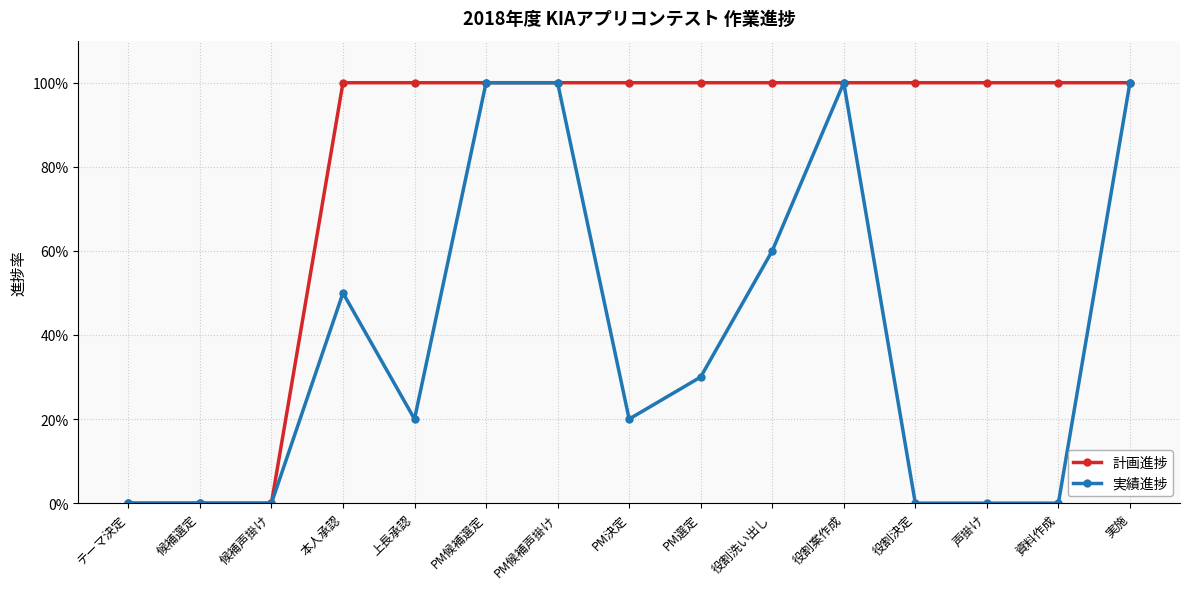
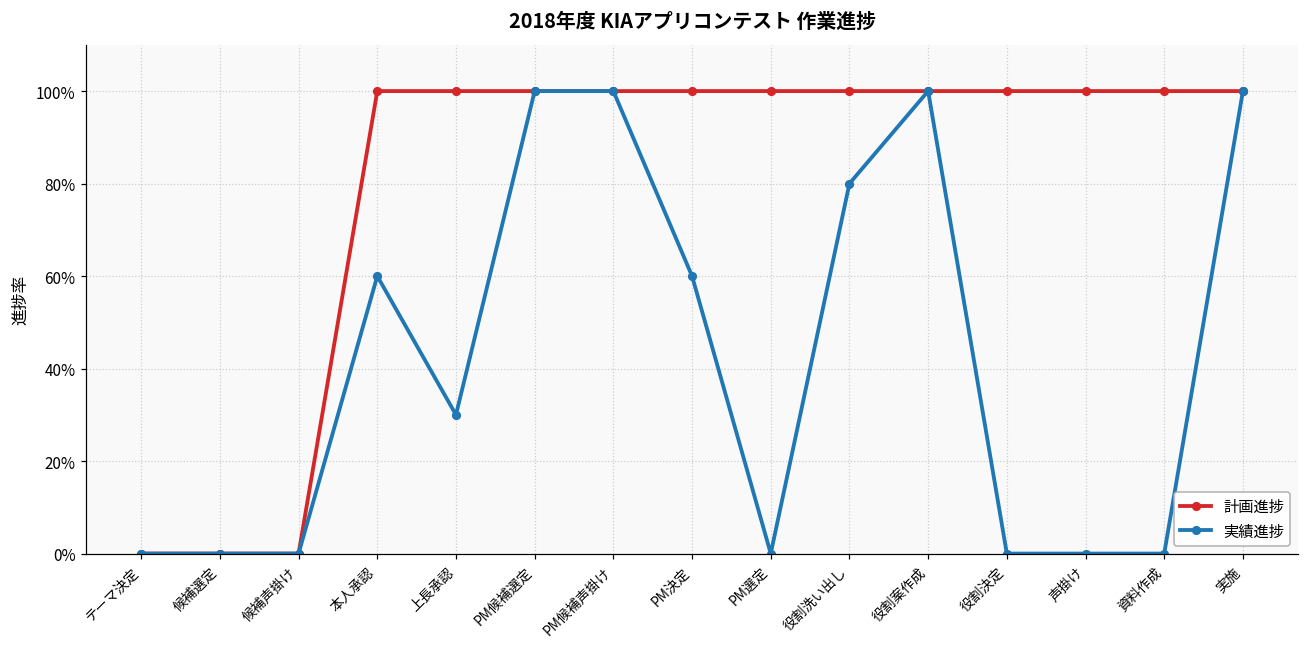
  {
    "計画進捗": {
      "本人承認": "100%",
      "上長承認": "100%",
      "PM決定": "100%",
      "PM選定": "100%",
      "役割洗い出し": "100%",
      "役割決定": "100%",
      "声掛け": "100%",
      "資料作成": "100%"
    },
    "実績進捗": {
-     "本人承認": "50%",
-     "上長承認": "20%",
-     "PM決定": "20%",
-     "PM選定": "30%",
-     "役割洗い出し": "60%",
+     "本人承認": "60%",
+     "上長承認": "30%",
+     "PM決定": "60%",
+     "PM選定": "0%",
+     "役割洗い出し": "80%",
      "役割決定": "0%",
      "声掛け": "0%",
      "資料作成": "0%"
    }
  }
